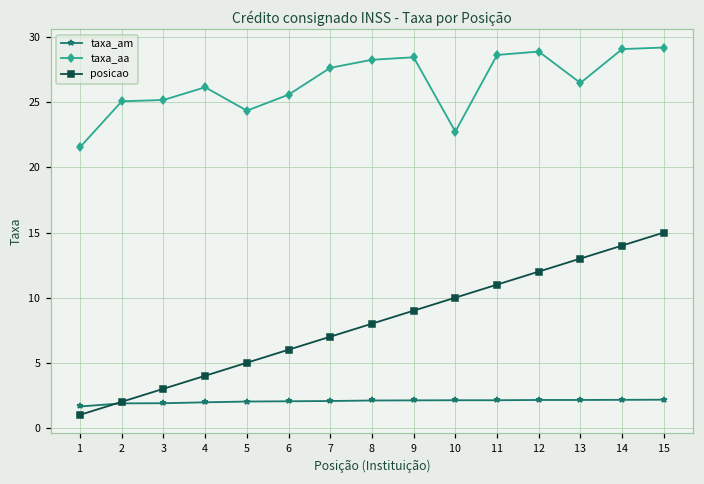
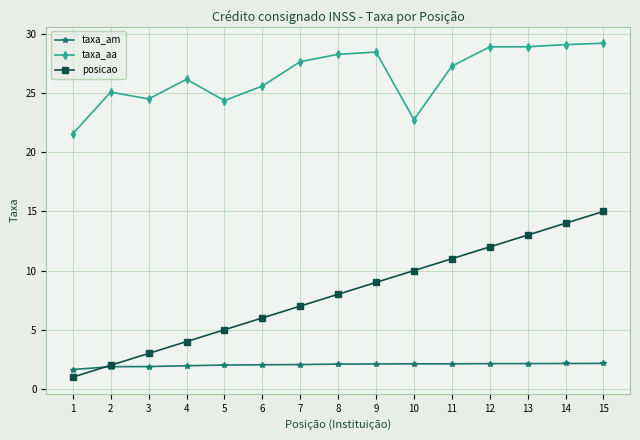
  {
    "taxa_aa": {
      "1": 21.6,
      "2": 25.1,
-     "3": 25.2,
+     "3": 24.5,
      "4": 26.2,
      "5": 24.4,
      "6": 25.6,
      "7": 27.7,
      "8": 28.3,
      "9": 28.5,
      "10": 22.8,
-     "11": 28.6,
+     "11": 27.3,
      "12": 28.9,
-     "13": 26.5,
+     "13": 28.9,
      "14": 29.1,
      "15": 29.2
    }
  }
